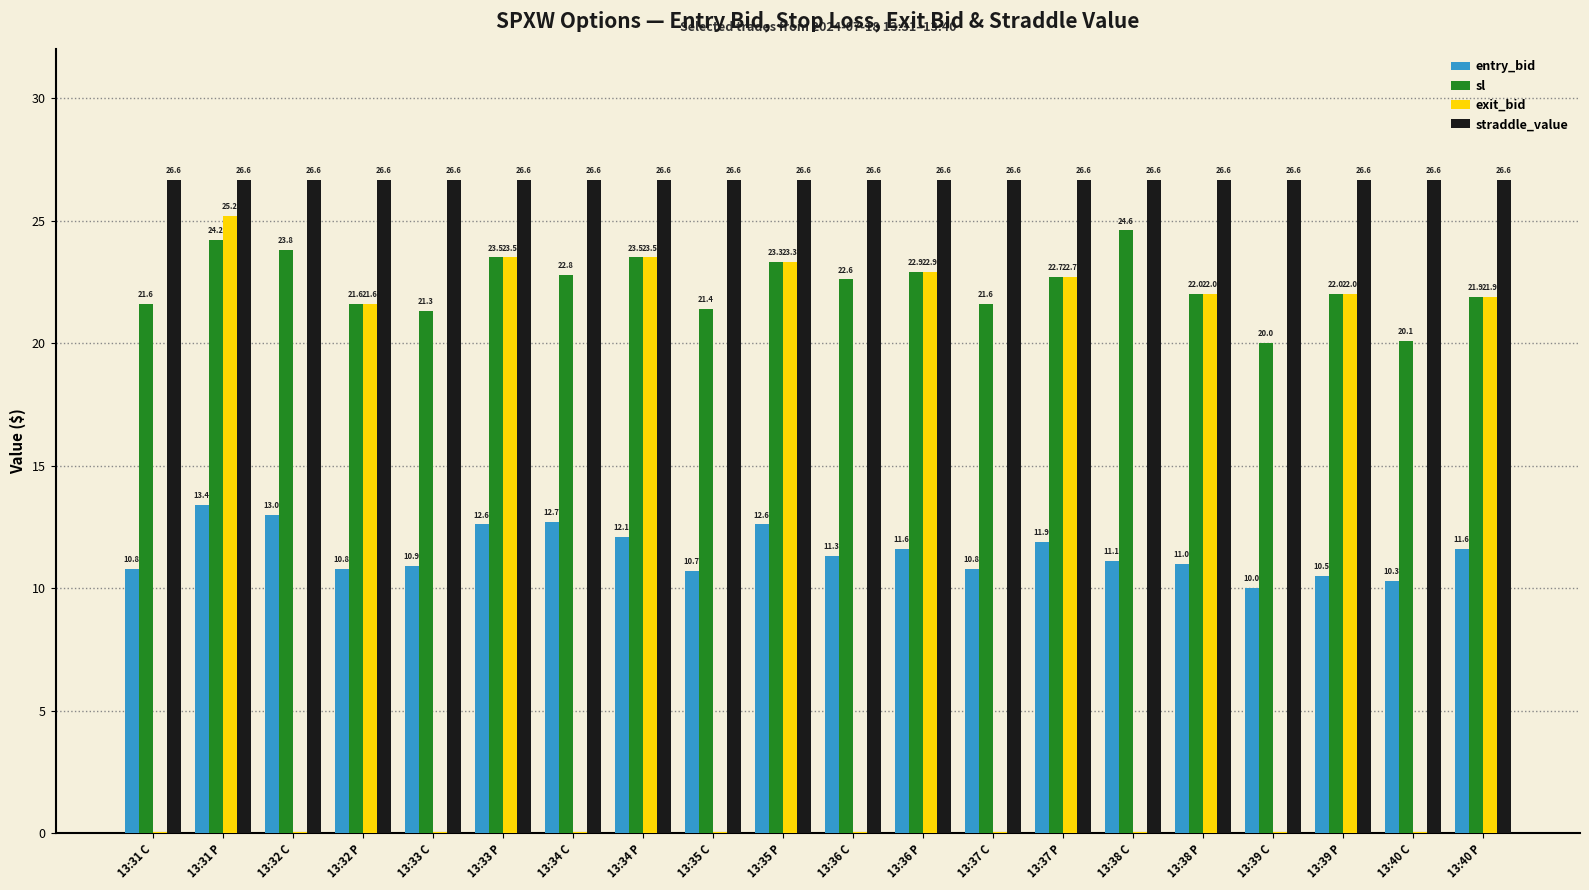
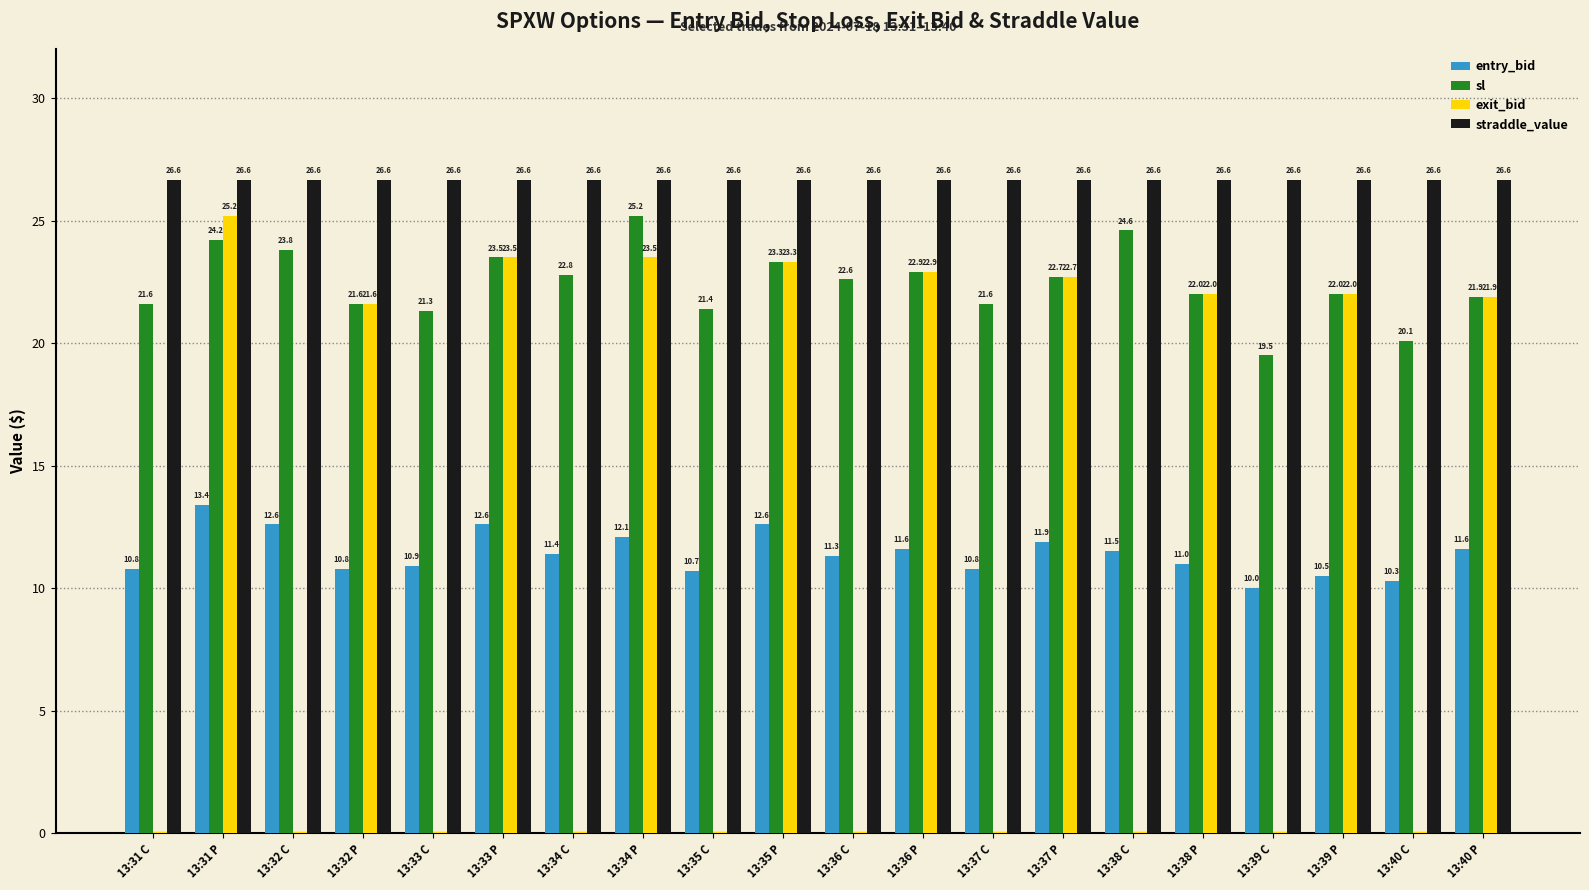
  {
    "entry_bid": {
      "13:31 C": 10.8,
      "13:31 P": 13.4,
-     "13:32 C": 13.0,
+     "13:32 C": 12.6,
      "13:32 P": 10.8,
      "13:33 C": 10.9,
      "13:33 P": 12.6,
-     "13:34 C": 12.7,
+     "13:34 C": 11.4,
      "13:34 P": 12.1,
      "13:35 C": 10.7,
      "13:35 P": 12.6,
      "13:36 C": 11.3,
      "13:36 P": 11.6,
      "13:37 C": 10.8,
      "13:37 P": 11.9,
-     "13:38 C": 11.1,
+     "13:38 C": 11.5,
      "13:38 P": 11.0,
      "13:39 C": 10.0,
      "13:39 P": 10.5,
      "13:40 C": 10.3,
      "13:40 P": 11.6
    },
    "sl": {
      "13:31 C": 21.6,
      "13:31 P": 24.2,
      "13:32 C": 23.8,
      "13:32 P": 21.6,
      "13:33 C": 21.3,
      "13:33 P": 23.5,
      "13:34 C": 22.8,
-     "13:34 P": 23.5,
+     "13:34 P": 25.2,
      "13:35 C": 21.4,
      "13:35 P": 23.3,
      "13:36 C": 22.6,
      "13:36 P": 22.9,
      "13:37 C": 21.6,
      "13:37 P": 22.7,
      "13:38 C": 24.6,
      "13:38 P": 22.0,
-     "13:39 C": 20.0,
+     "13:39 C": 19.5,
      "13:39 P": 22.0,
      "13:40 C": 20.1,
      "13:40 P": 21.9
    },
    "exit_bid": {
      "13:31 P": 25.2,
      "13:32 P": 21.6,
      "13:33 P": 23.5,
      "13:34 P": 23.5,
      "13:35 P": 23.3,
      "13:36 P": 22.9,
      "13:37 P": 22.7,
      "13:38 P": 22.0,
      "13:39 P": 22.0,
      "13:40 P": 21.9
    },
    "straddle_value": {
      "13:31 C": 26.6,
      "13:31 P": 26.6,
      "13:32 C": 26.6,
      "13:32 P": 26.6,
      "13:33 C": 26.6,
      "13:33 P": 26.6,
      "13:34 C": 26.6,
      "13:34 P": 26.6,
      "13:35 C": 26.6,
      "13:35 P": 26.6,
      "13:36 C": 26.6,
      "13:36 P": 26.6,
      "13:37 C": 26.6,
      "13:37 P": 26.6,
      "13:38 C": 26.6,
      "13:38 P": 26.6,
      "13:39 C": 26.6,
      "13:39 P": 26.6,
      "13:40 C": 26.6,
      "13:40 P": 26.6
    }
  }
